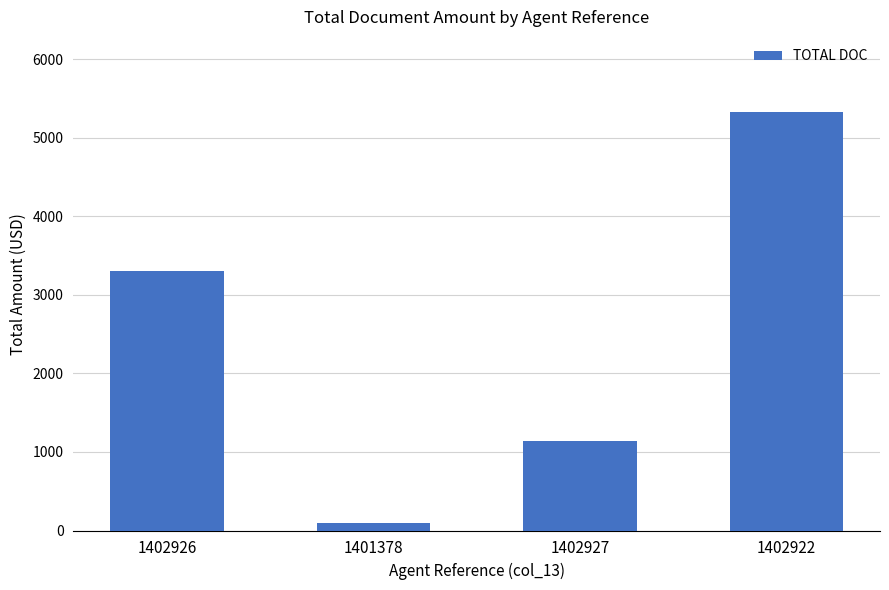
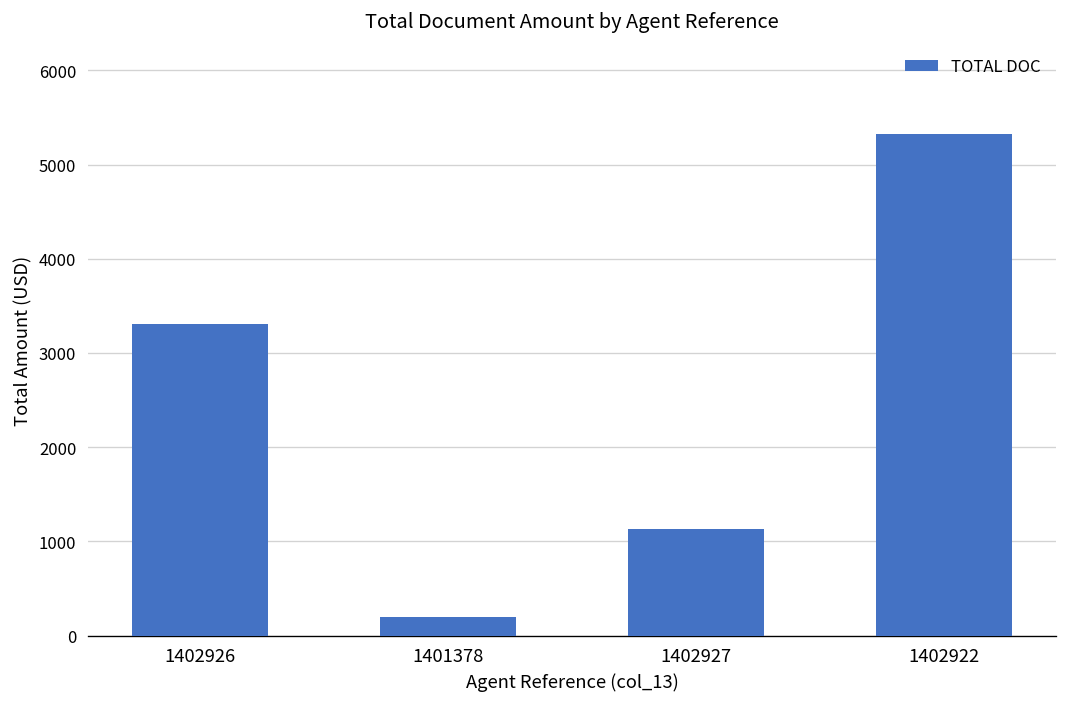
  {
    "1402926": 3300,
-   "1401378": 100,
+   "1401378": 200,
    "1402927": 1100,
    "1402922": 5300
  }
